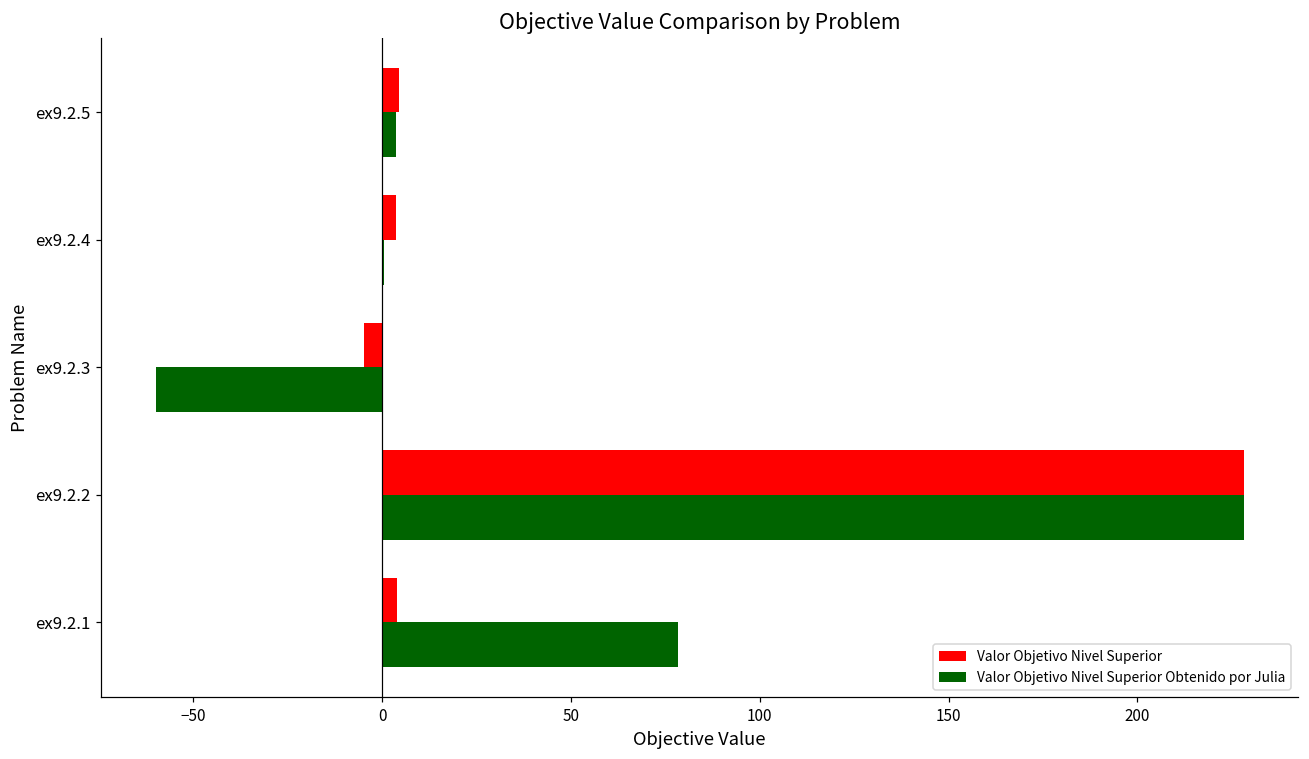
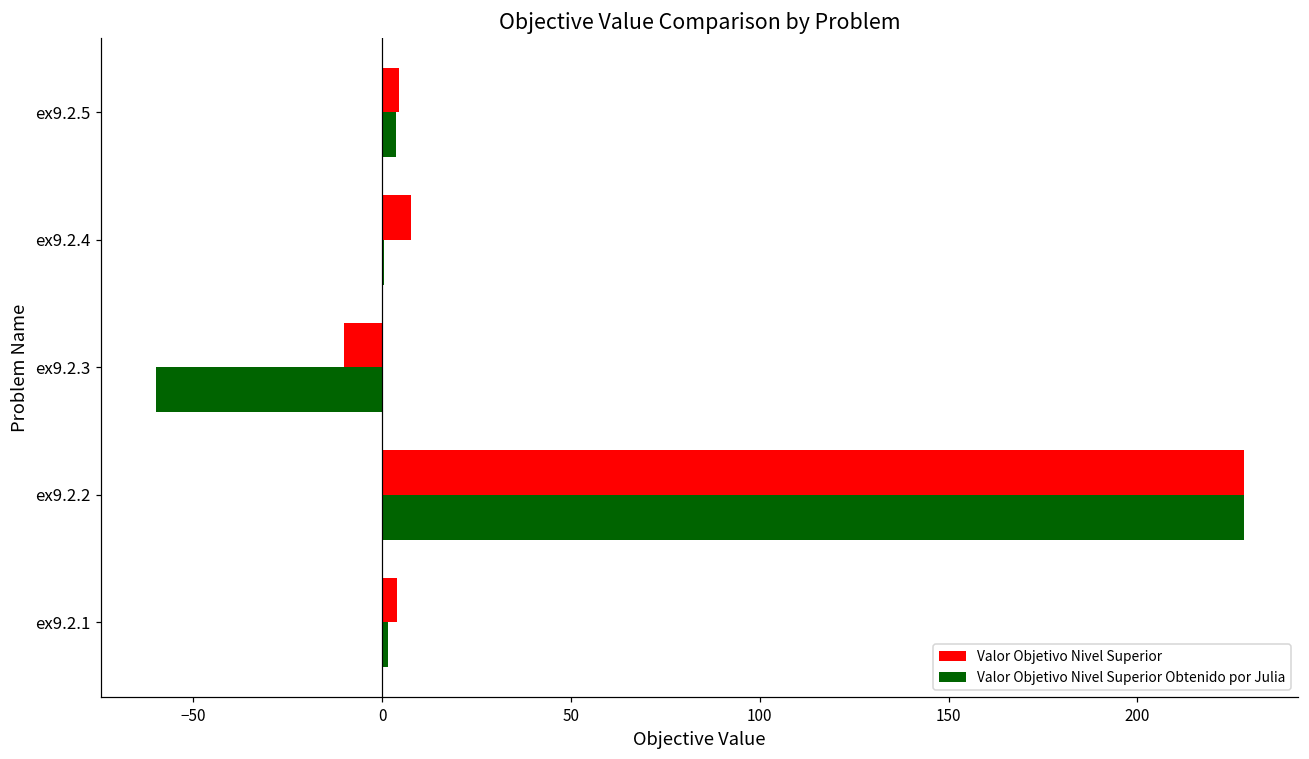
  {
    "Valor Objetivo Nivel Superior": {
      "ex9.2.5": 5,
-     "ex9.2.4": 4,
-     "ex9.2.3": -5,
+     "ex9.2.4": 8,
+     "ex9.2.3": -10,
      "ex9.2.2": 228,
      "ex9.2.1": 4
    },
    "Valor Objetivo Nivel Superior Obtenido por Julia": {
      "ex9.2.5": 4,
      "ex9.2.3": -60,
      "ex9.2.2": 228,
-     "ex9.2.1": 78
+     "ex9.2.1": 2
    }
  }
